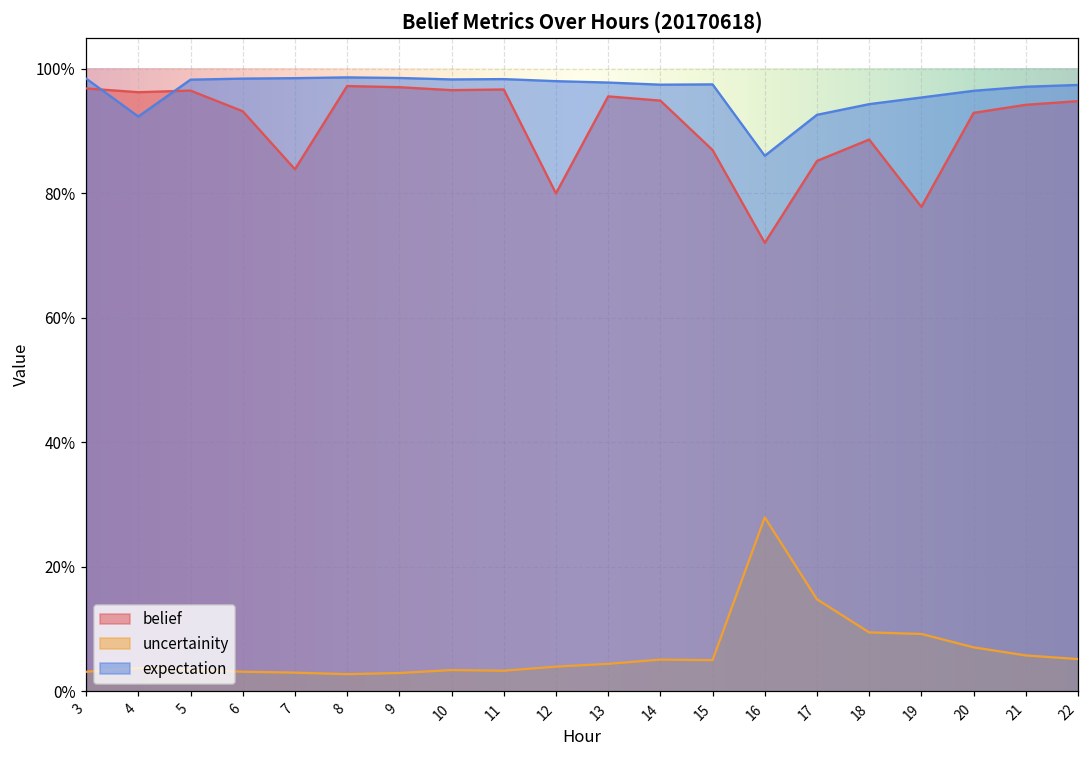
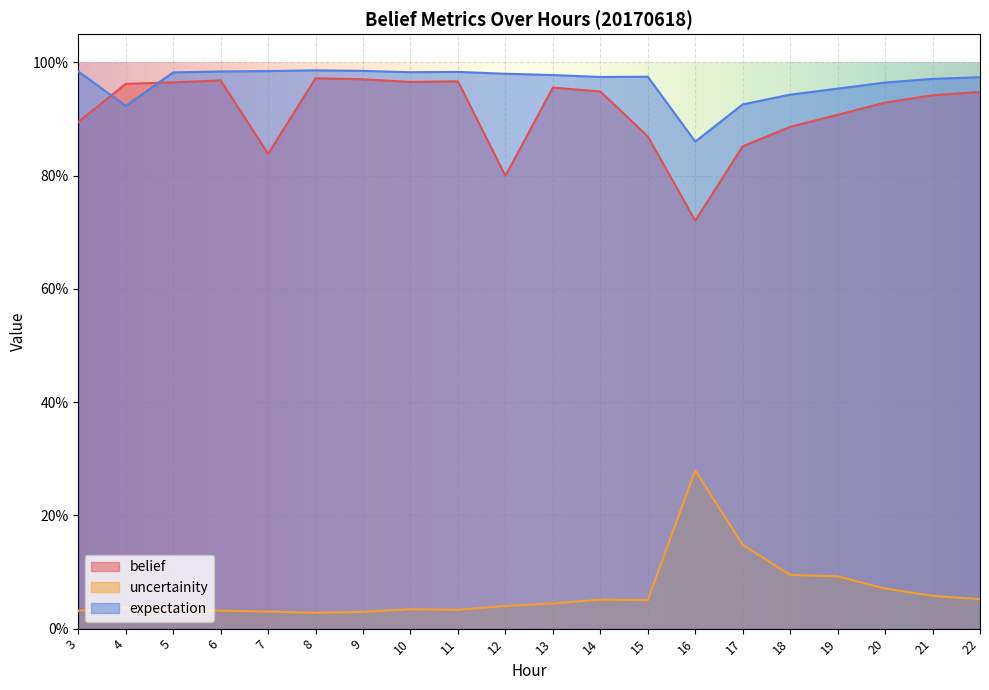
  {
    "belief": {
-     "3": "97%",
+     "3": "89%",
      "4": "96%",
      "5": "96%",
-     "6": "93%",
+     "6": "97%",
      "7": "84%",
      "8": "97%",
      "9": "97%",
      "10": "97%",
      "11": "97%",
      "12": "80%",
      "13": "96%",
      "14": "95%",
      "15": "87%",
      "16": "72%",
      "17": "85%",
      "18": "89%",
-     "19": "78%",
+     "19": "91%",
      "20": "93%",
      "21": "94%",
      "22": "95%"
    },
    "uncertainity": {
      "3": "3%",
      "6": "3%",
      "7": "3%",
      "8": "3%",
      "9": "3%",
      "10": "3%",
      "11": "3%",
      "12": "4%",
      "13": "4%",
      "14": "5%",
      "15": "5%",
      "16": "28%",
      "17": "15%",
      "18": "9%",
      "19": "9%",
      "20": "7%",
      "21": "6%",
      "22": "5%"
    },
    "expectation": {
      "3": "98%",
      "4": "92%",
      "5": "98%",
      "6": "98%",
      "7": "98%",
      "8": "99%",
      "9": "99%",
      "10": "98%",
      "11": "98%",
      "12": "98%",
      "13": "98%",
      "14": "97%",
      "15": "97%",
      "16": "86%",
      "17": "93%",
      "18": "94%",
      "19": "95%",
      "20": "96%",
      "21": "97%",
      "22": "97%"
    }
  }
